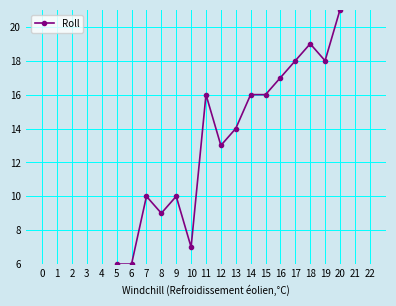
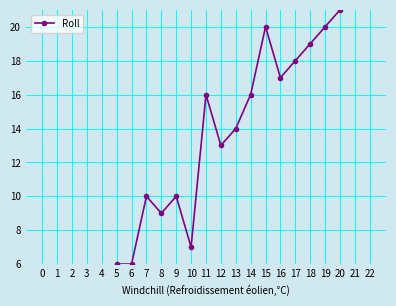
  {
    "5": 6,
    "6": 6,
    "7": 10,
    "8": 9,
    "9": 10,
    "10": 7,
    "11": 16,
    "12": 13,
    "13": 14,
    "14": 16,
-   "15": 16,
+   "15": 20,
    "16": 17,
    "17": 18,
    "18": 19,
-   "19": 18,
+   "19": 20,
    "20": 21
  }
